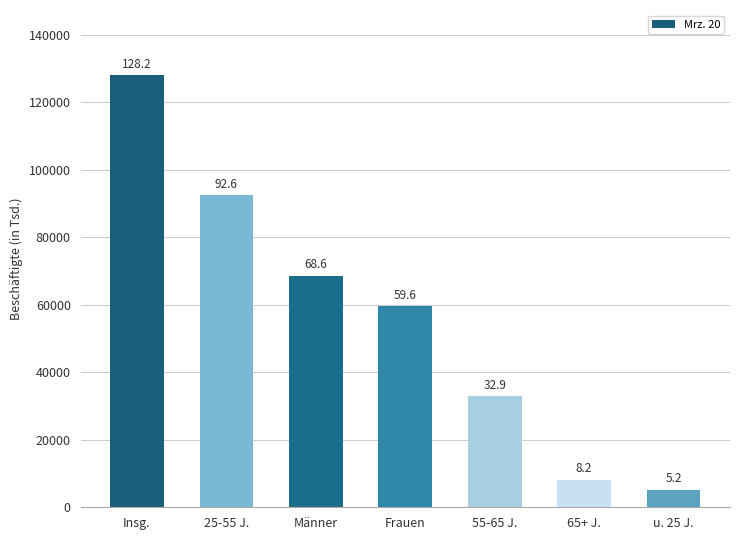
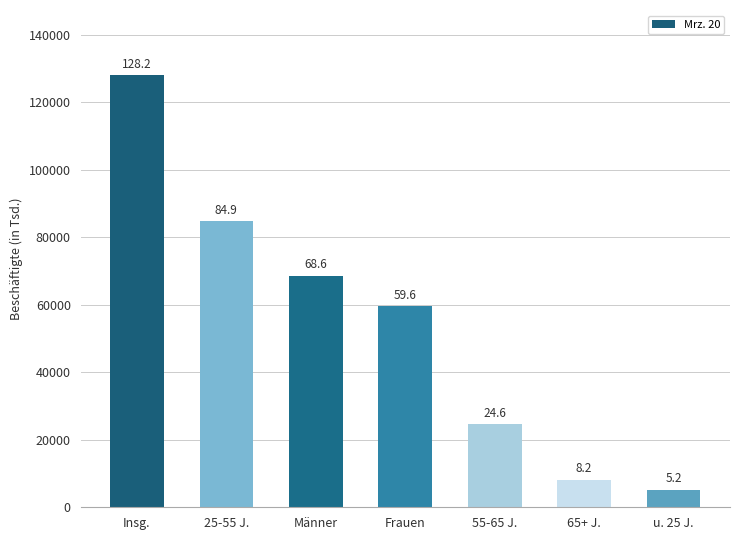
  {
-   "25-55 J.": 92.6,
-   "55-65 J.": 32.9
+   "25-55 J.": 84.9,
+   "55-65 J.": 24.6
  }
